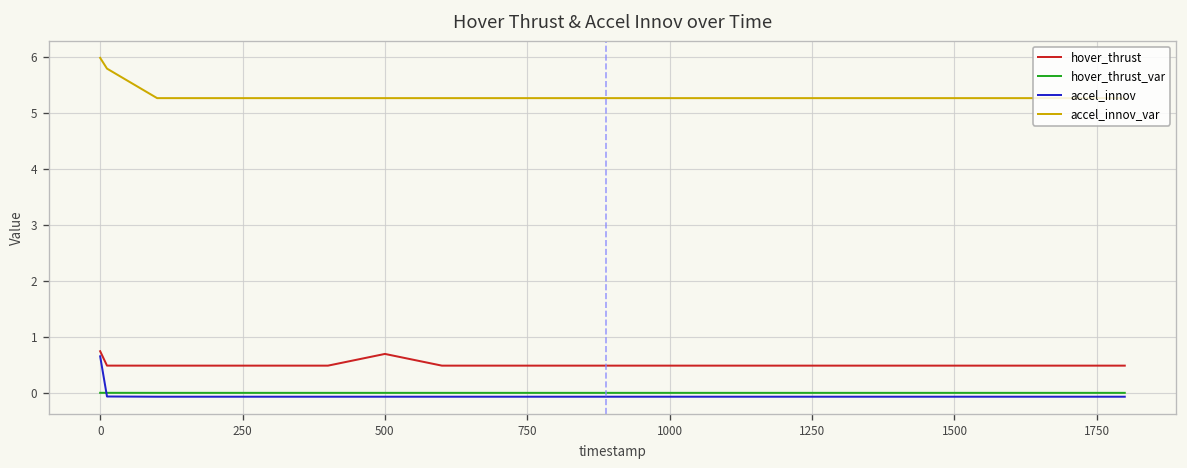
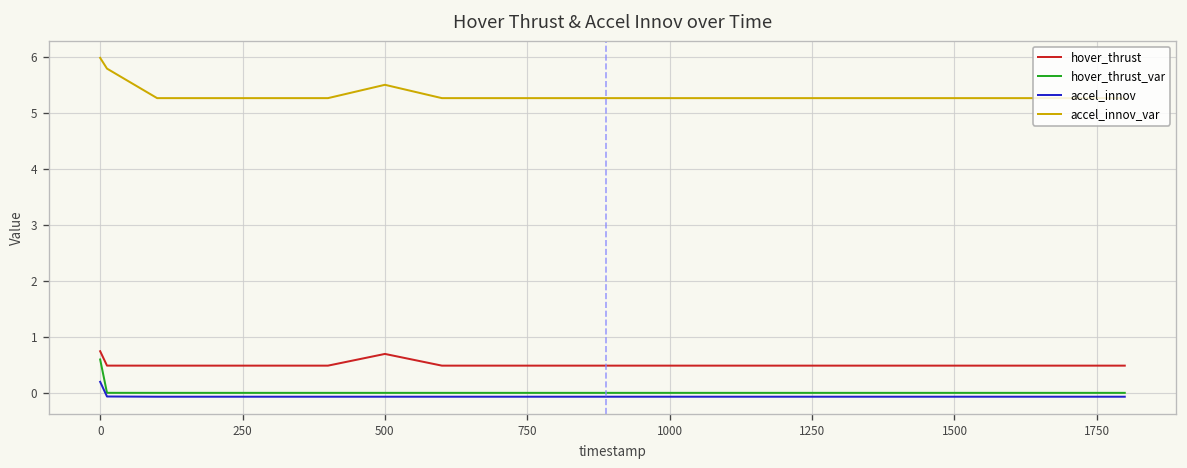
  {
    "hover_thrust": {
      "0": 0.7,
      "500": 0.7
    },
    "hover_thrust_var": {
-     "0": 0.0,
+     "0": 0.6,
      "500": 0.0
    },
    "accel_innov": {
-     "0": 0.7,
+     "0": 0.2,
      "500": -0.1
    },
    "accel_innov_var": {
      "0": 6.0,
-     "500": 5.3
+     "500": 5.5
    }
  }
